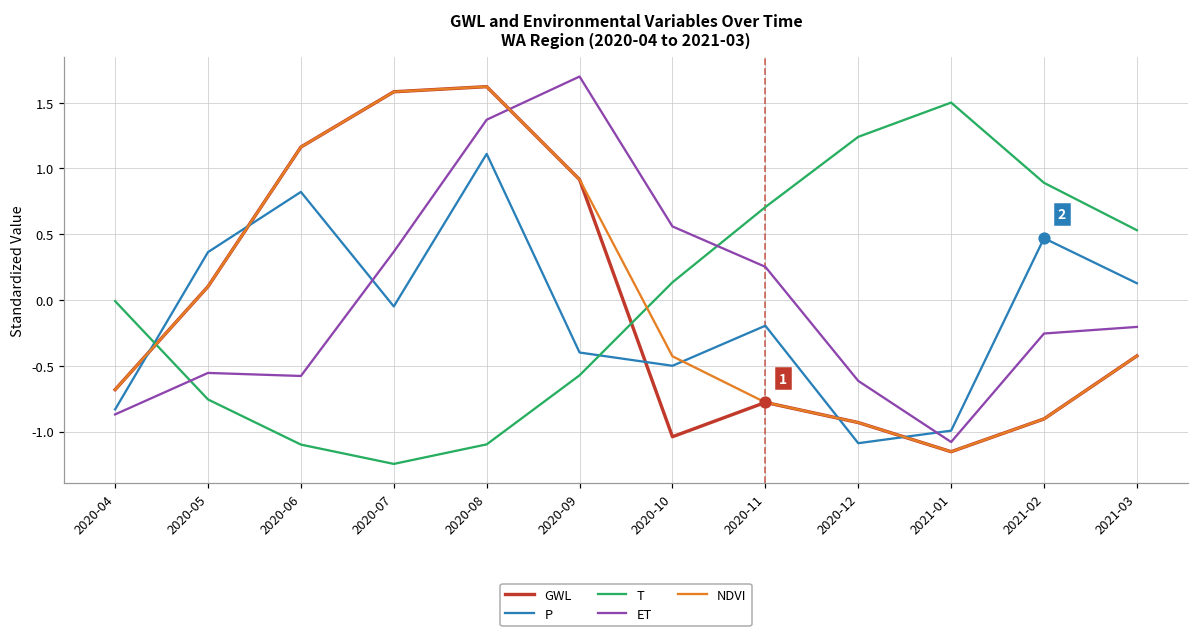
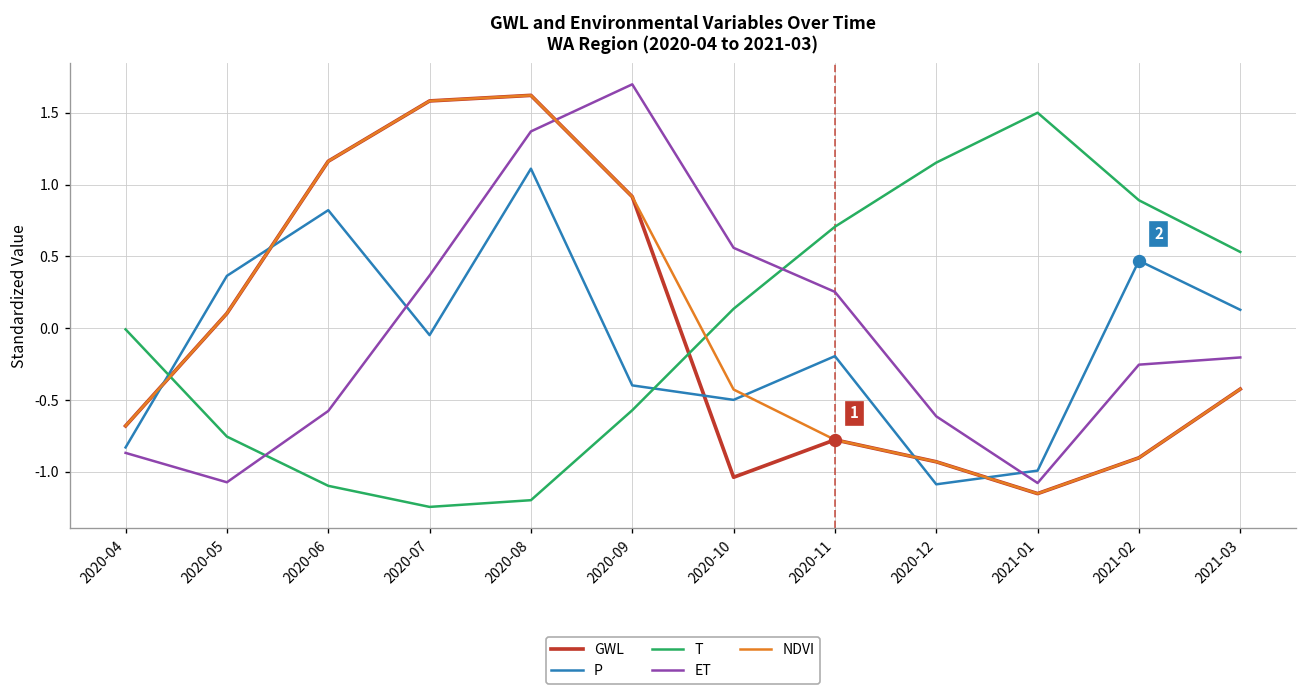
  {
    "T": {
      "2020-04": -0.01,
      "2020-05": -0.76,
      "2020-06": -1.10,
      "2020-07": -1.25,
-     "2020-08": -1.10,
+     "2020-08": -1.20,
      "2020-09": -0.57,
      "2020-10": 0.13,
      "2020-11": 0.71,
-     "2020-12": 1.24,
+     "2020-12": 1.15,
      "2021-01": 1.50,
      "2021-02": 0.89,
      "2021-03": 0.53
    },
    "ET": {
      "2020-04": -0.87,
-     "2020-05": -0.55,
+     "2020-05": -1.07,
      "2020-06": -0.58,
      "2020-07": 0.37,
      "2020-08": 1.37,
      "2020-09": 1.70,
      "2020-10": 0.56,
      "2020-11": 0.25,
      "2020-12": -0.61,
      "2021-01": -1.08,
      "2021-02": -0.25,
      "2021-03": -0.20
    },
    "NDVI": {
      "2020-10": -0.43
    }
  }
